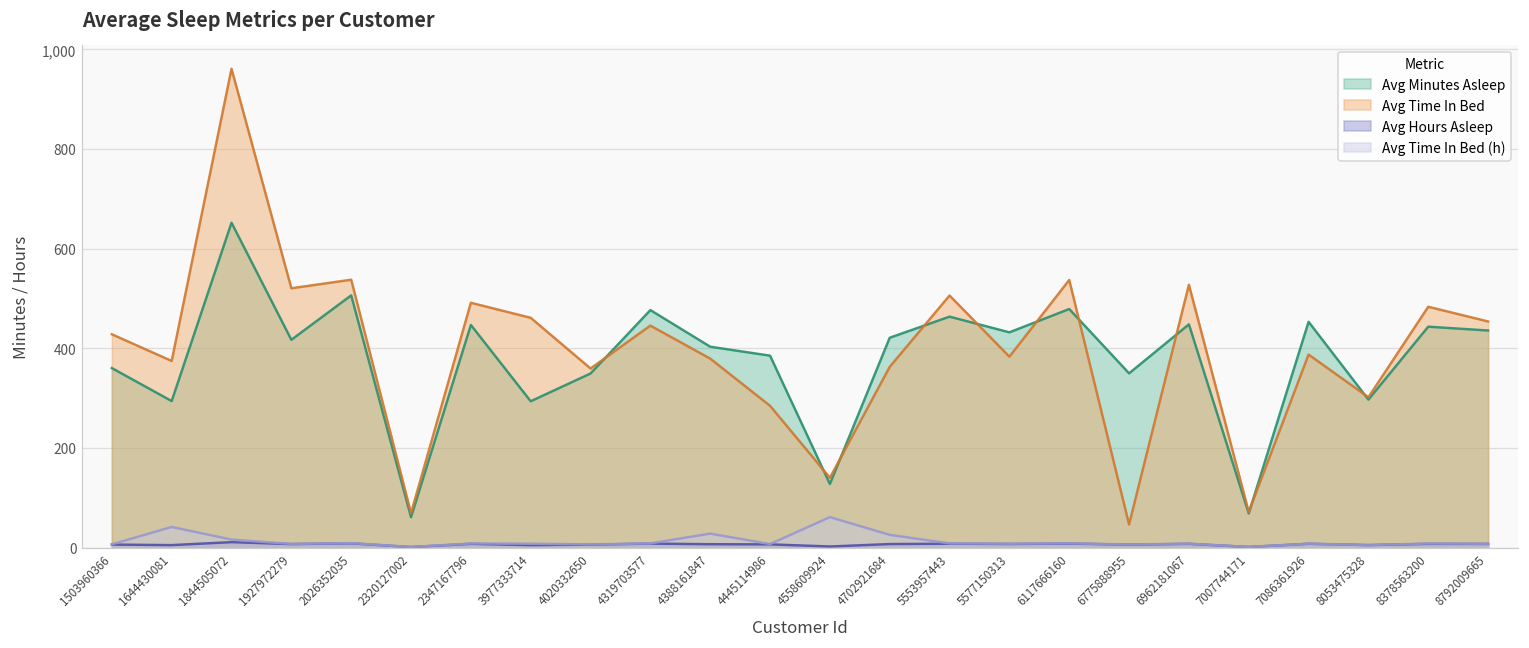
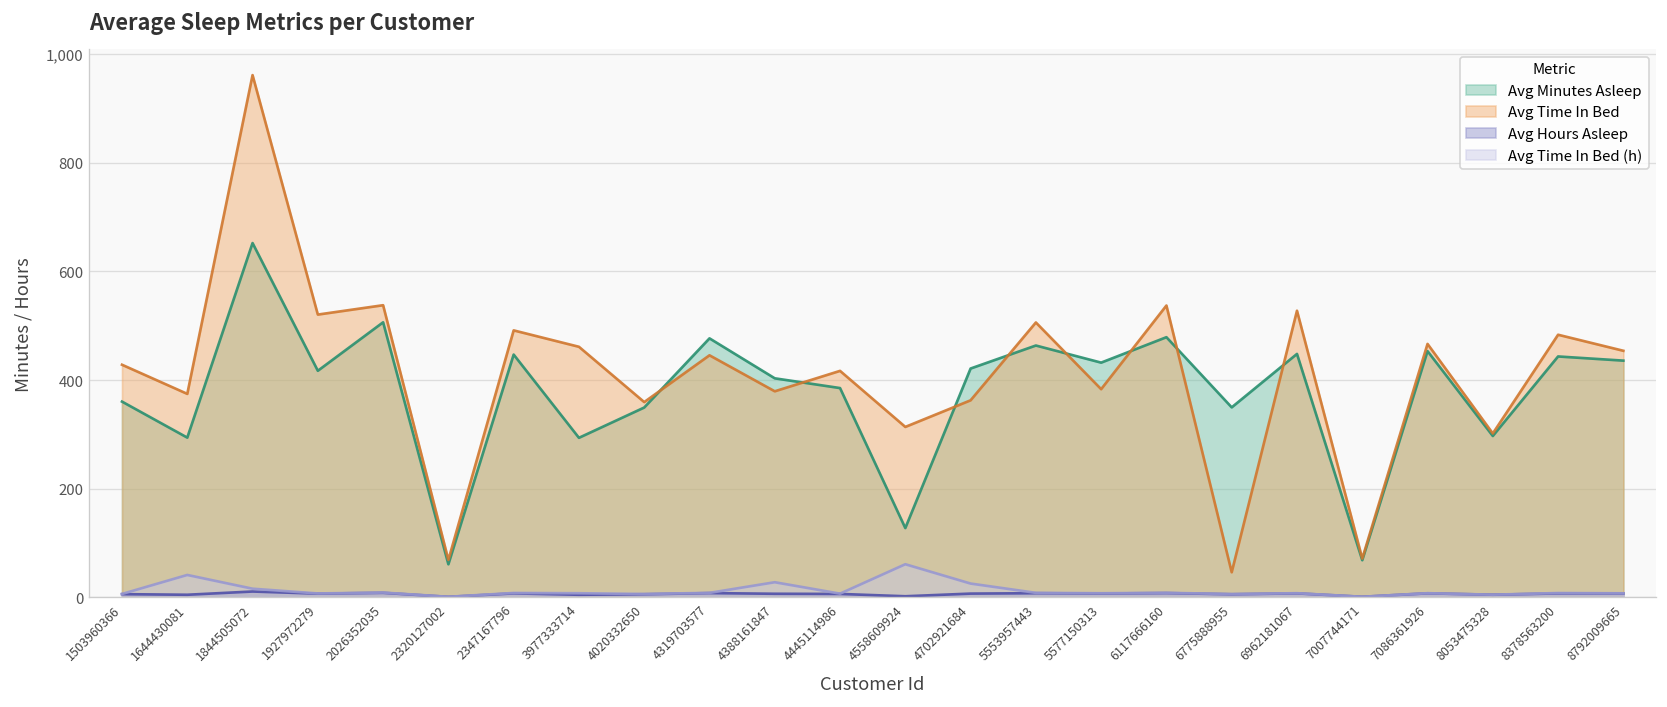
  {
    "Avg Time In Bed": {
      "1503960366": 430,
      "1644430081": 370,
      "1844505072": 960,
      "1927972279": 520,
      "2026352035": 540,
      "2320127002": 70,
      "2347167796": 490,
      "3977333714": 460,
      "4020332650": 360,
      "4319703577": 450,
      "4388161847": 380,
-     "4445114986": 280,
-     "4558609924": 140,
+     "4445114986": 420,
+     "4558609924": 310,
      "4702921684": 360,
      "5553957443": 510,
      "5577150313": 380,
      "6117666160": 540,
      "6775888955": 50,
      "6962181067": 530,
-     "7086361926": 390,
+     "7086361926": 470,
      "8378563200": 480,
      "8792009665": 450
    },
    "Avg Time In Bed (h)": {
      "1644430081": 40,
      "4388161847": 30,
      "4558609924": 60,
      "4702921684": 30
    }
  }
